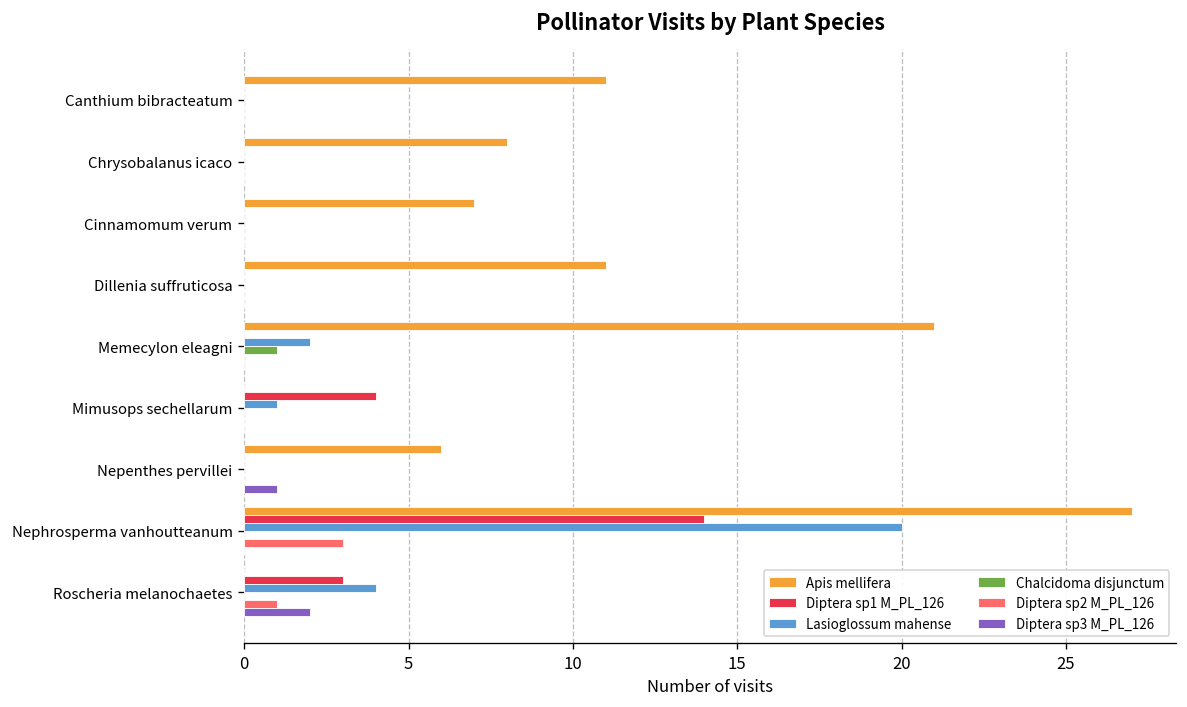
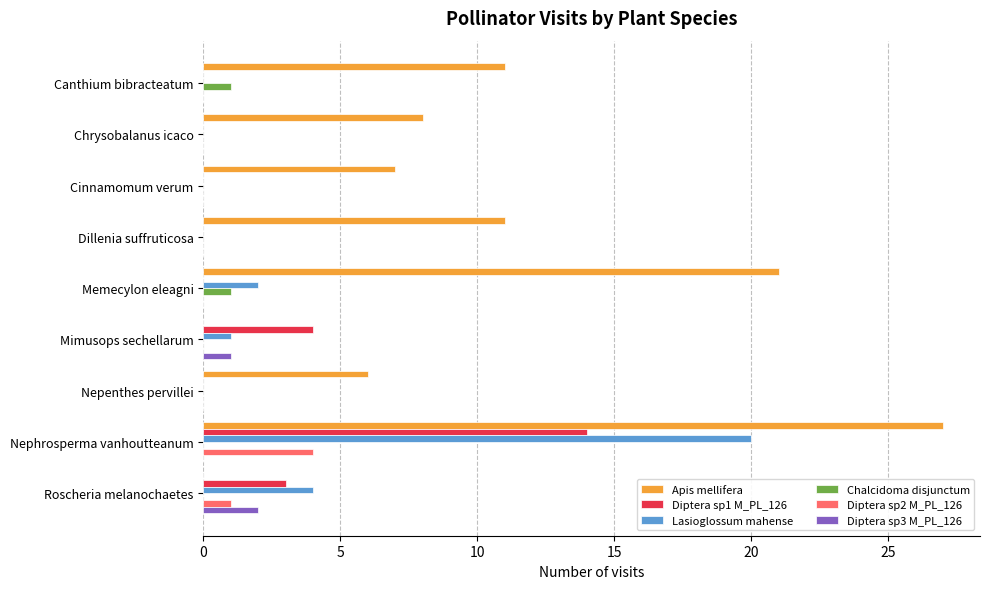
  {
    "Apis mellifera": {
      "Canthium bibracteatum": 11,
      "Chrysobalanus icaco": 8,
      "Cinnamomum verum": 7,
      "Dillenia suffruticosa": 11,
      "Memecylon eleagni": 21,
      "Mimusops sechellarum": 0,
      "Nepenthes pervillei": 6,
      "Nephrosperma vanhoutteanum": 27,
      "Roscheria melanochaetes": 0
    },
    "Diptera sp1 M_PL_126": {
      "Canthium bibracteatum": 0,
      "Chrysobalanus icaco": 0,
      "Cinnamomum verum": 0,
      "Dillenia suffruticosa": 0,
      "Memecylon eleagni": 0,
      "Mimusops sechellarum": 4,
      "Nepenthes pervillei": 0,
      "Nephrosperma vanhoutteanum": 14,
      "Roscheria melanochaetes": 3
    },
    "Lasioglossum mahense": {
      "Canthium bibracteatum": 0,
      "Chrysobalanus icaco": 0,
      "Cinnamomum verum": 0,
      "Dillenia suffruticosa": 0,
      "Memecylon eleagni": 2,
      "Mimusops sechellarum": 1,
      "Nepenthes pervillei": 0,
      "Nephrosperma vanhoutteanum": 20,
      "Roscheria melanochaetes": 4
    },
    "Chalcidoma disjunctum": {
-     "Canthium bibracteatum": 0,
+     "Canthium bibracteatum": 1,
      "Chrysobalanus icaco": 0,
      "Cinnamomum verum": 0,
      "Dillenia suffruticosa": 0,
      "Memecylon eleagni": 1,
      "Mimusops sechellarum": 0,
      "Nepenthes pervillei": 0,
      "Nephrosperma vanhoutteanum": 0,
      "Roscheria melanochaetes": 0
    },
    "Diptera sp2 M_PL_126": {
      "Canthium bibracteatum": 0,
      "Chrysobalanus icaco": 0,
      "Cinnamomum verum": 0,
      "Dillenia suffruticosa": 0,
      "Memecylon eleagni": 0,
      "Mimusops sechellarum": 0,
      "Nepenthes pervillei": 0,
-     "Nephrosperma vanhoutteanum": 3,
+     "Nephrosperma vanhoutteanum": 4,
      "Roscheria melanochaetes": 1
    },
    "Diptera sp3 M_PL_126": {
      "Canthium bibracteatum": 0,
      "Chrysobalanus icaco": 0,
      "Cinnamomum verum": 0,
      "Dillenia suffruticosa": 0,
      "Memecylon eleagni": 0,
-     "Mimusops sechellarum": 0,
-     "Nepenthes pervillei": 1,
+     "Mimusops sechellarum": 1,
+     "Nepenthes pervillei": 0,
      "Nephrosperma vanhoutteanum": 0,
      "Roscheria melanochaetes": 2
    }
  }
